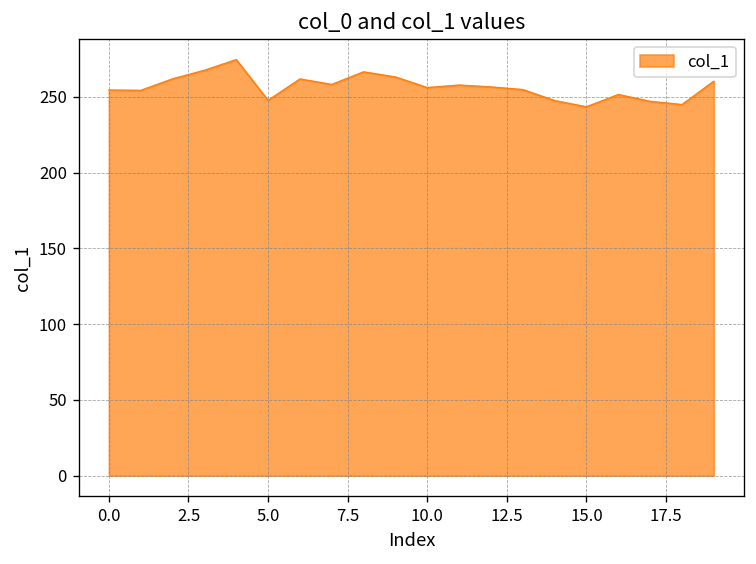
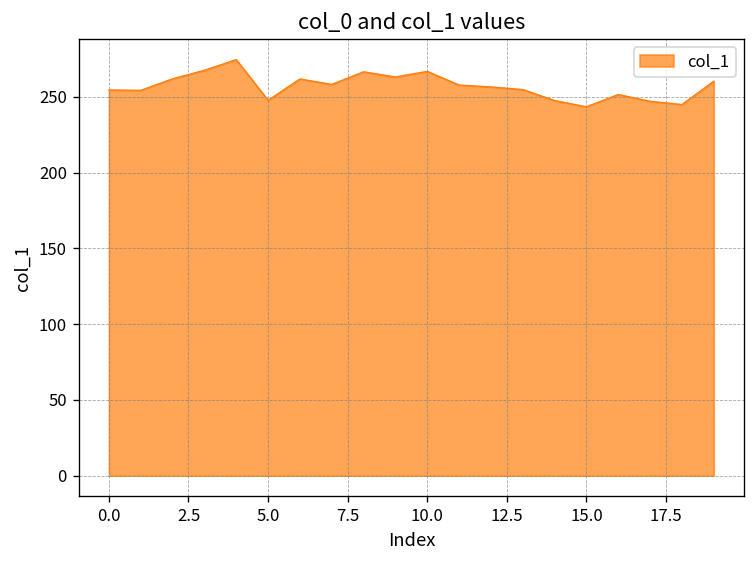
  {
    "0.0": 255,
    "5.0": 248,
-   "10.0": 256,
+   "10.0": 267,
    "15.0": 243
  }
